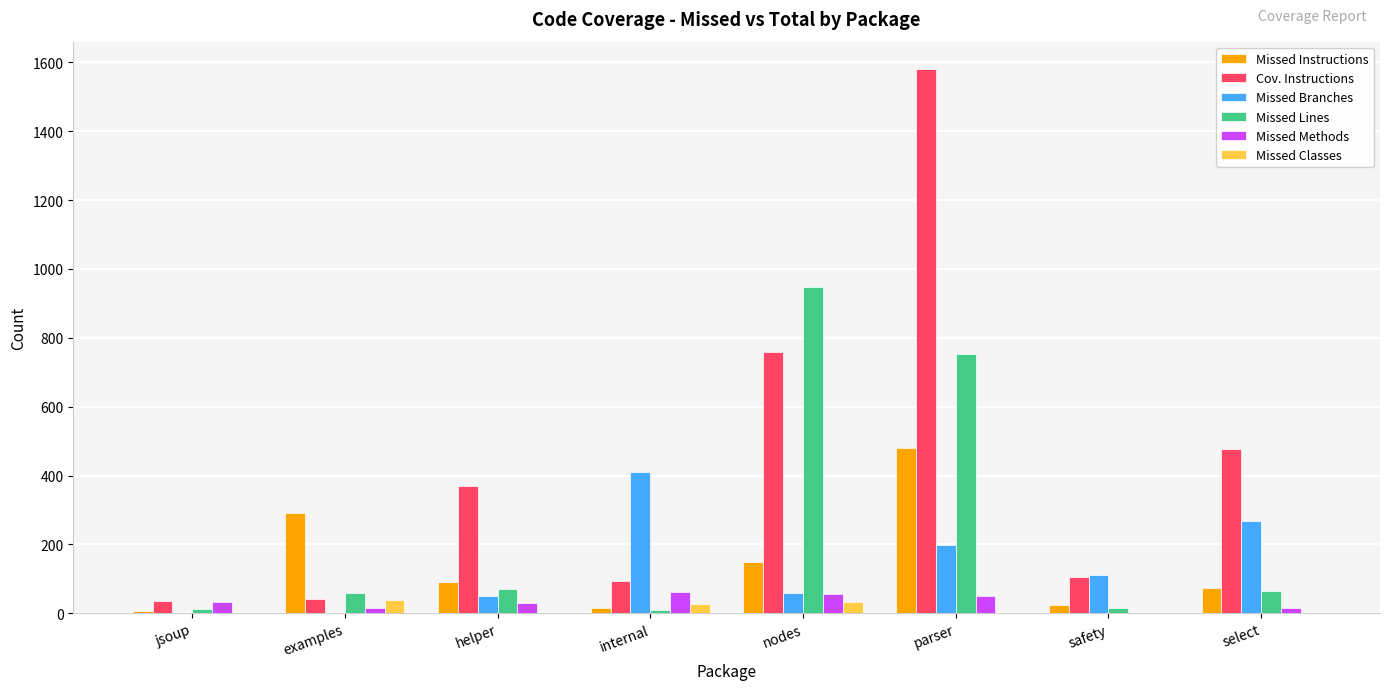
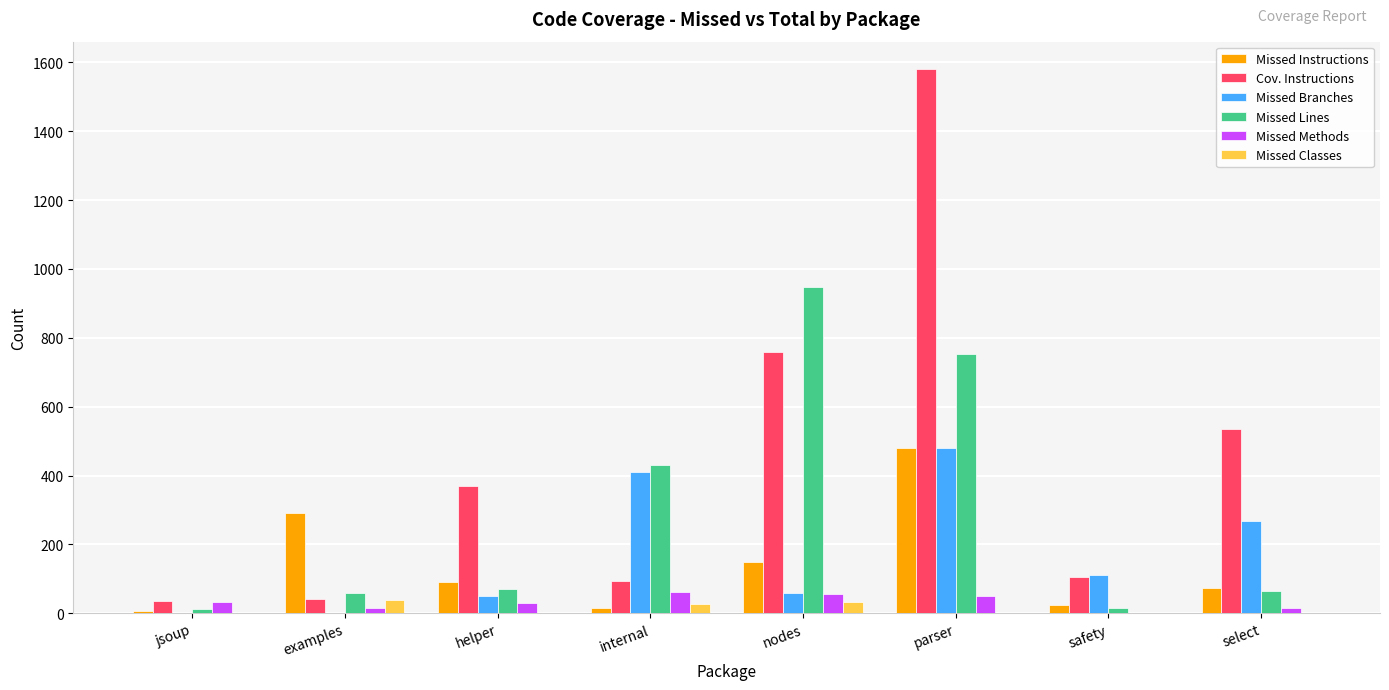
  {
    "Missed Instructions": {
      "jsoup": 10,
      "examples": 290,
      "helper": 90,
      "internal": 10,
      "nodes": 150,
      "parser": 480,
      "safety": 20,
      "select": 70
    },
    "Cov. Instructions": {
      "jsoup": 40,
      "examples": 40,
      "helper": 370,
      "internal": 90,
      "nodes": 760,
      "parser": 1580,
      "safety": 110,
-     "select": 480
+     "select": 540
    },
    "Missed Branches": {
      "jsoup": 0,
      "examples": 0,
      "helper": 50,
      "internal": 410,
      "nodes": 60,
-     "parser": 200,
+     "parser": 480,
      "safety": 110,
      "select": 270
    },
    "Missed Lines": {
      "jsoup": 10,
      "examples": 60,
      "helper": 70,
-     "internal": 10,
+     "internal": 430,
      "nodes": 950,
      "parser": 750,
      "safety": 10,
      "select": 70
    },
    "Missed Methods": {
      "jsoup": 30,
      "examples": 20,
      "helper": 30,
      "internal": 60,
      "nodes": 60,
      "parser": 50,
      "safety": 0,
      "select": 20
    },
    "Missed Classes": {
      "examples": 40,
      "helper": 0,
      "internal": 30,
      "nodes": 30,
      "parser": 0,
      "safety": 0,
      "select": 0
    }
  }
